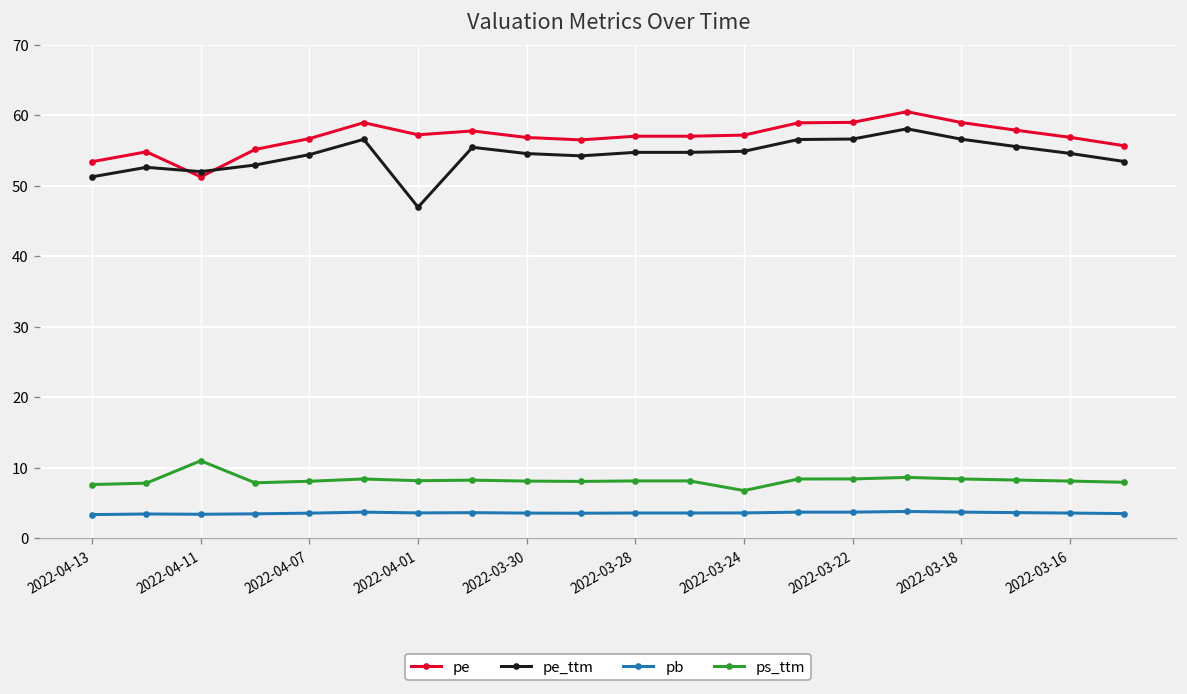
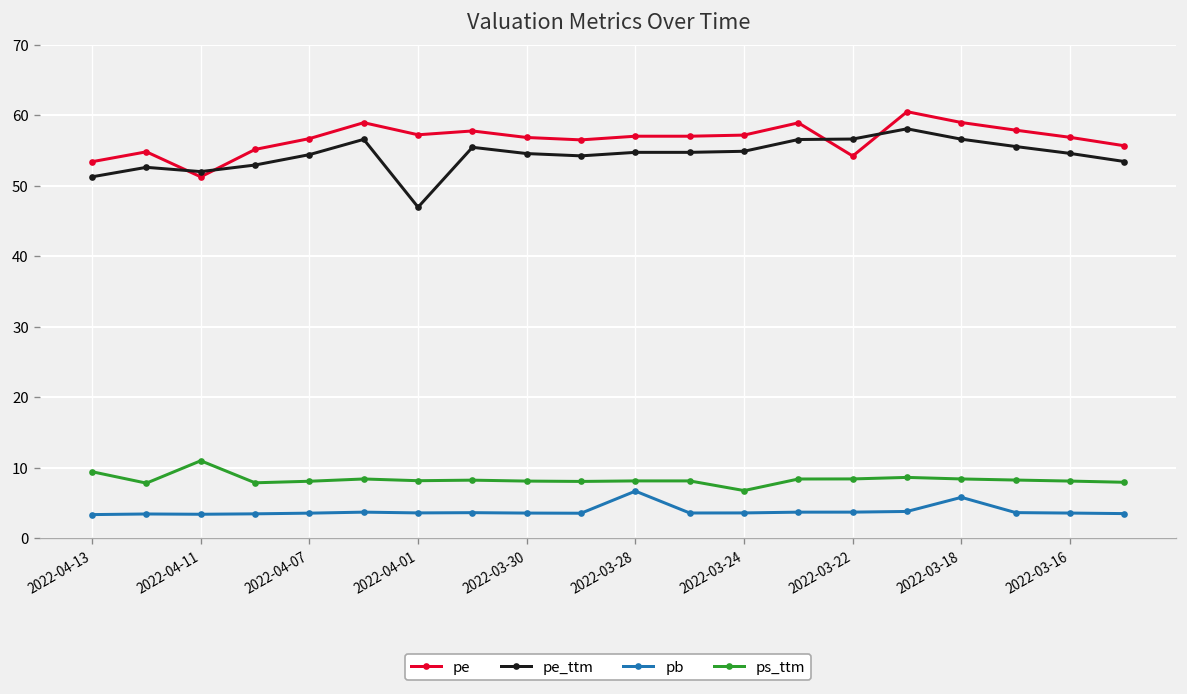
  {
    "pe": {
      "2022-04-13": 53,
      "2022-04-11": 51,
      "2022-04-07": 57,
      "2022-04-01": 57,
      "2022-03-30": 57,
      "2022-03-28": 57,
      "2022-03-24": 57,
-     "2022-03-22": 59,
+     "2022-03-22": 54,
      "2022-03-18": 59,
      "2022-03-16": 57
    },
    "pe_ttm": {
      "2022-04-13": 51,
      "2022-04-11": 52,
      "2022-04-07": 54,
      "2022-04-01": 47,
      "2022-03-30": 55,
      "2022-03-28": 55,
      "2022-03-24": 55,
      "2022-03-22": 57,
      "2022-03-18": 57,
      "2022-03-16": 55
    },
    "pb": {
      "2022-04-13": 3,
      "2022-04-11": 3,
      "2022-04-07": 4,
      "2022-04-01": 4,
      "2022-03-30": 4,
-     "2022-03-28": 4,
+     "2022-03-28": 7,
      "2022-03-24": 4,
      "2022-03-22": 4,
-     "2022-03-18": 4,
+     "2022-03-18": 6,
      "2022-03-16": 4
    },
    "ps_ttm": {
-     "2022-04-13": 8,
+     "2022-04-13": 9,
      "2022-04-11": 11,
      "2022-04-07": 8,
      "2022-04-01": 8,
      "2022-03-30": 8,
      "2022-03-28": 8,
      "2022-03-24": 7,
      "2022-03-22": 8,
      "2022-03-18": 8,
      "2022-03-16": 8
    }
  }
